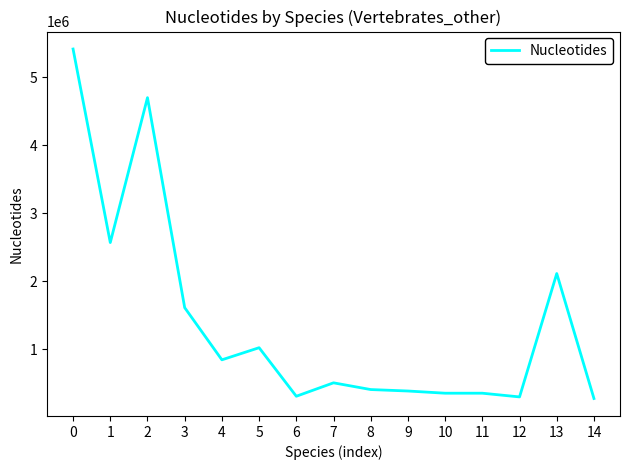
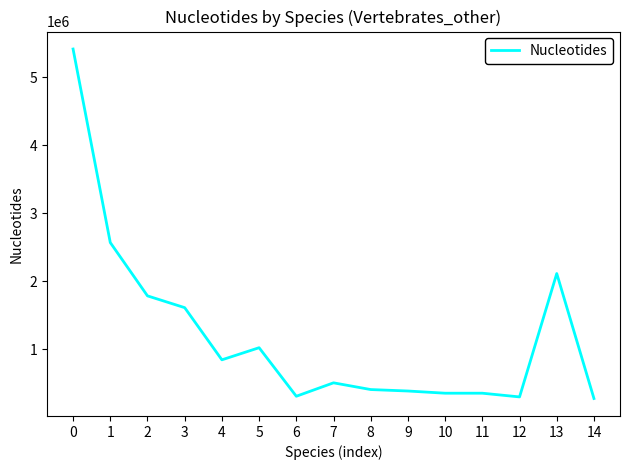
  {
    "0": 5400000,
    "1": 2600000,
-   "2": 4700000,
+   "2": 1800000,
    "3": 1600000,
    "4": 800000,
    "5": 1000000,
    "6": 300000,
    "7": 500000,
    "8": 400000,
    "9": 400000,
    "10": 400000,
    "11": 400000,
    "12": 300000,
    "13": 2100000,
    "14": 300000
  }
